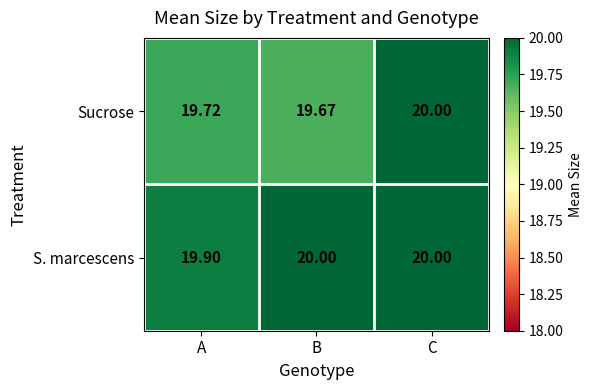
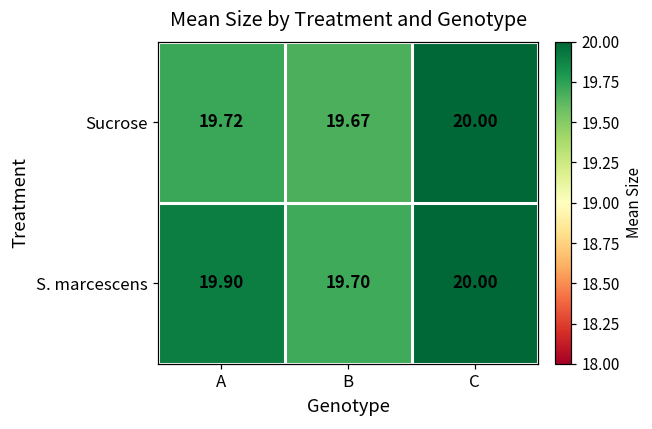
  {
    "Sucrose": {
      "A": 19.72,
      "B": 19.67,
      "C": 20.00
    },
    "S. marcescens": {
      "A": 19.90,
-     "B": 20.00,
+     "B": 19.70,
      "C": 20.00
    }
  }
